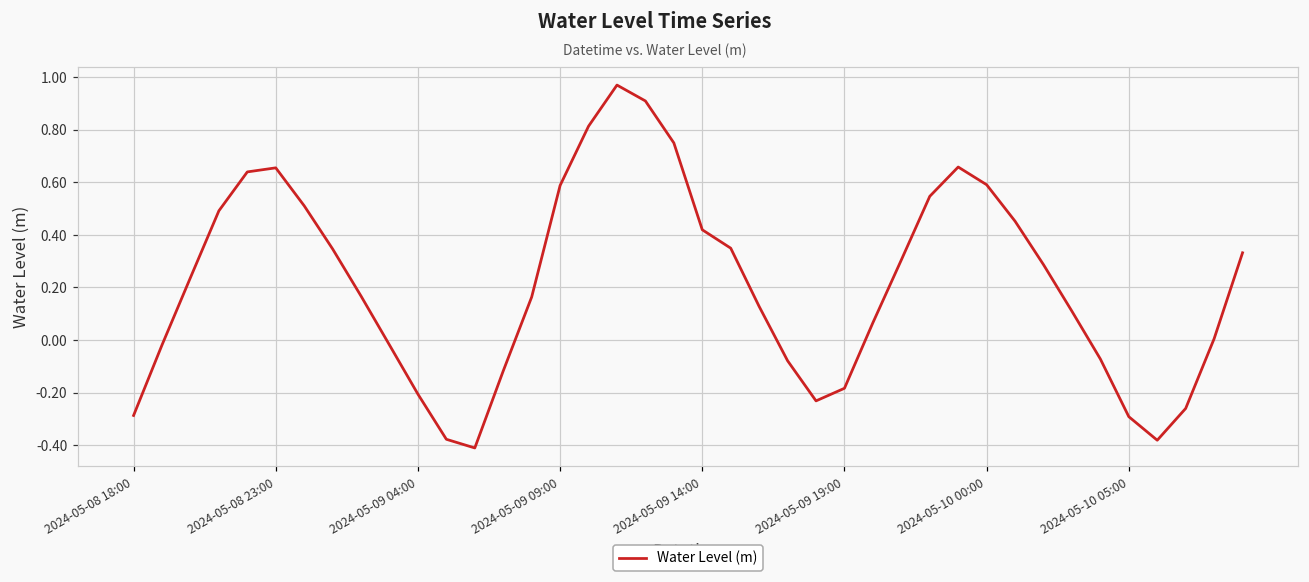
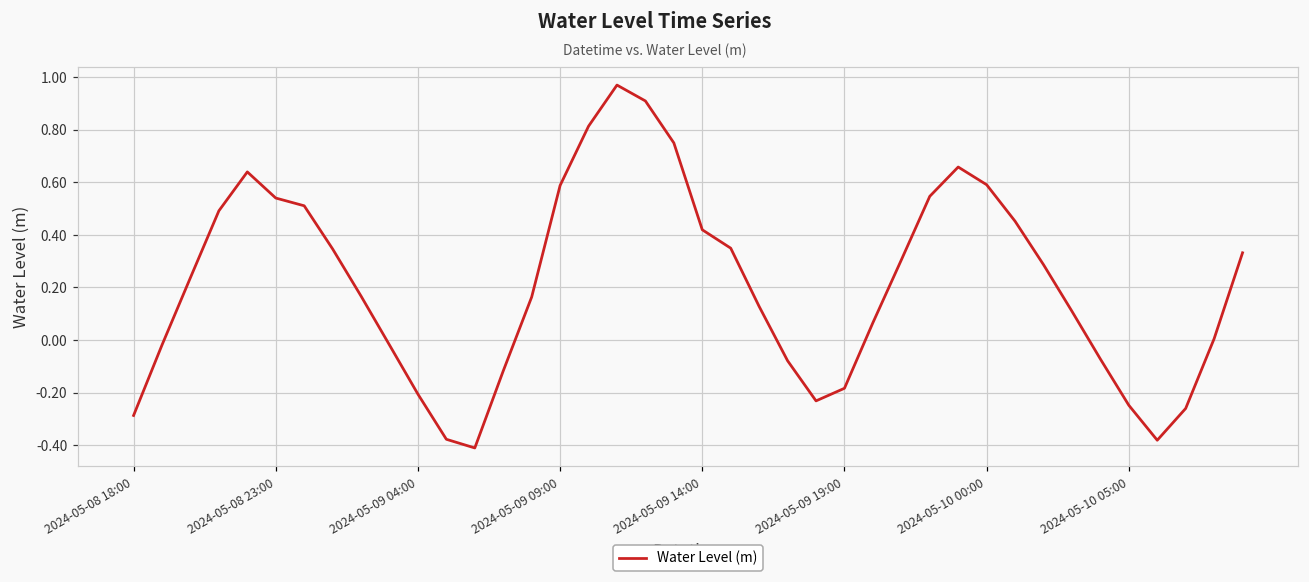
  {
    "2024-05-08 18:00": -0.29,
-   "2024-05-08 23:00": 0.66,
+   "2024-05-08 23:00": 0.54,
    "2024-05-09 04:00": -0.21,
    "2024-05-09 09:00": 0.59,
    "2024-05-09 14:00": 0.42,
    "2024-05-09 19:00": -0.18,
    "2024-05-10 00:00": 0.59,
-   "2024-05-10 05:00": -0.29
+   "2024-05-10 05:00": -0.25
  }
